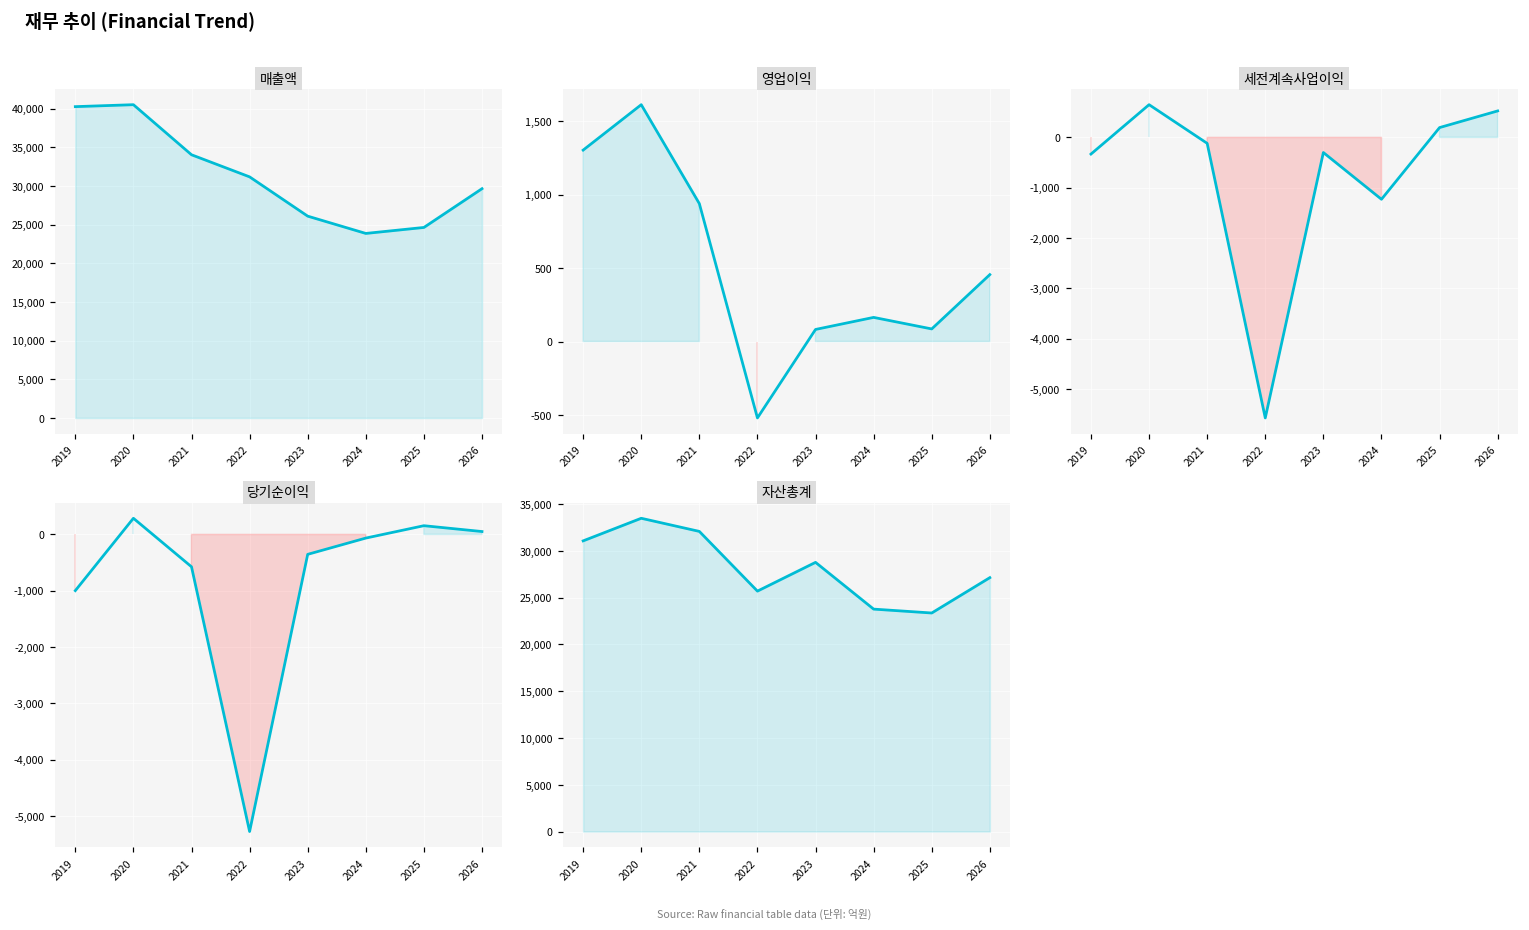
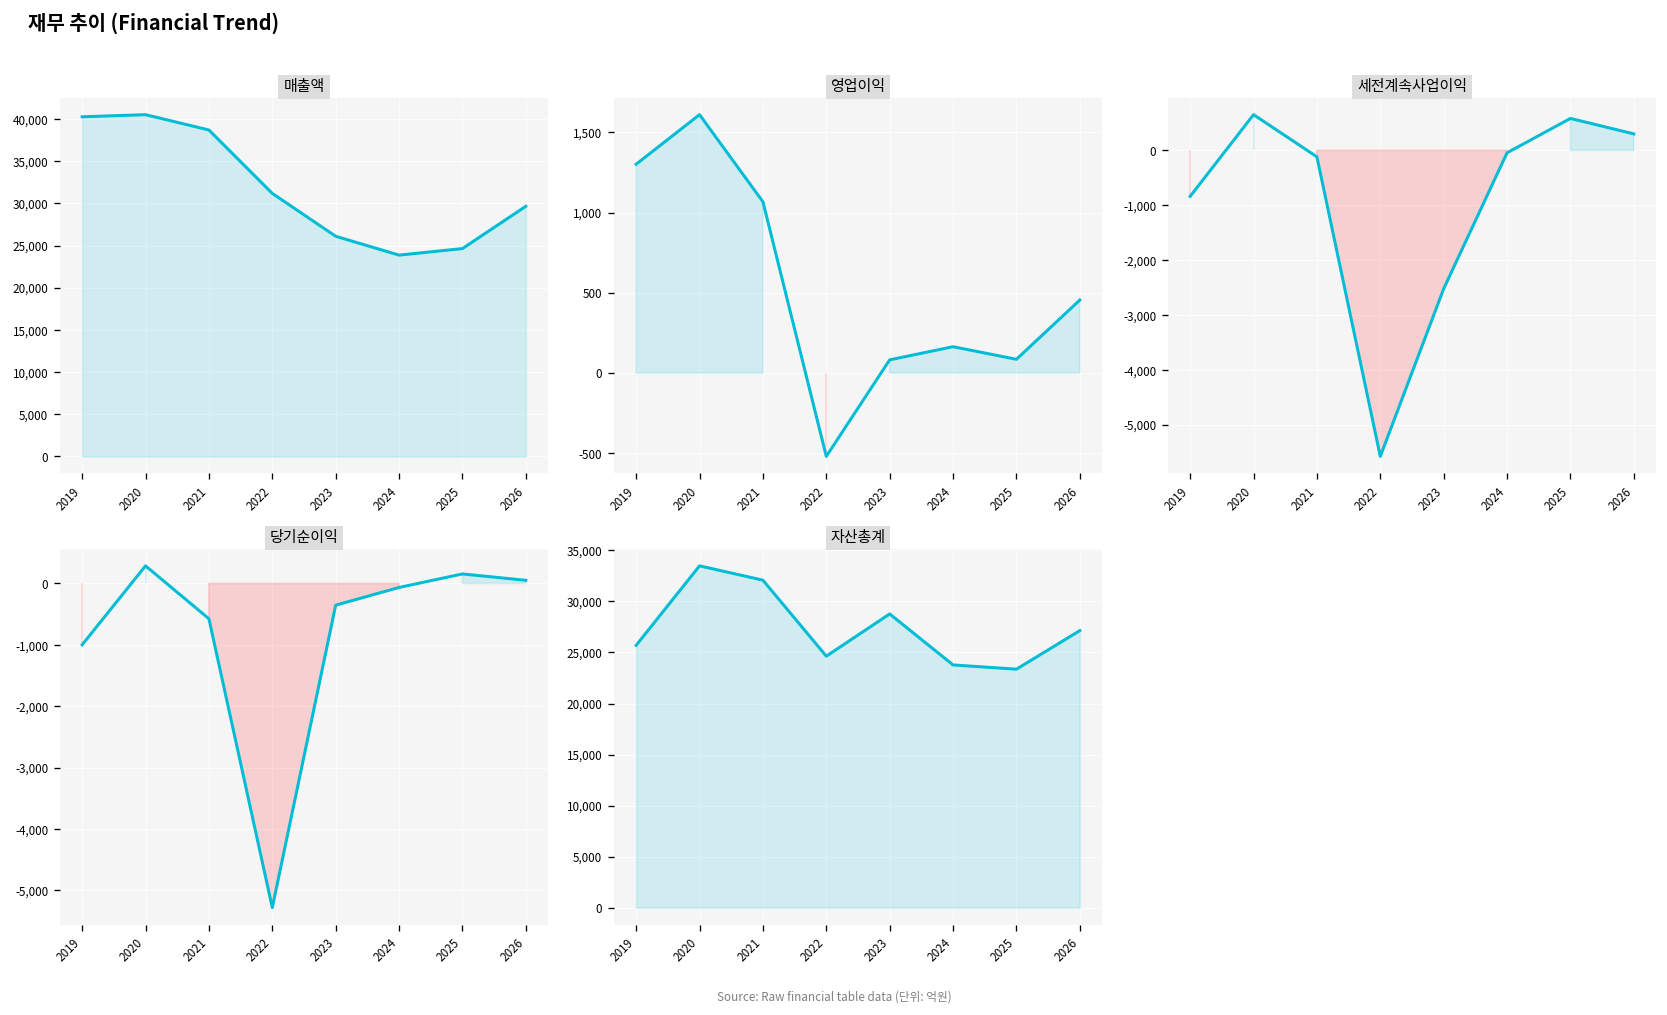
  {
    "매출액": {
      "2019": "40,000",
      "2020": "41,000",
-     "2021": "34,000",
+     "2021": "39,000",
      "2022": "31,000",
      "2023": "26,000",
      "2024": "24,000",
      "2025": "25,000",
      "2026": "30,000"
    },
    "영업이익": {
      "2019": "1,300",
      "2020": "1,610",
-     "2021": "940",
+     "2021": "1,070",
      "2022": "-520",
      "2023": "80",
      "2024": "160",
      "2025": "90",
      "2026": "460"
    },
    "세전계속사업이익": {
-     "2019": "-300",
+     "2019": "-800",
      "2020": "700",
      "2021": "-100",
      "2022": "-5,600",
-     "2023": "-300",
-     "2024": "-1,200",
-     "2025": "200",
-     "2026": "500"
+     "2023": "-2,500",
+     "2024": "0",
+     "2025": "600",
+     "2026": "300"
    },
    "당기순이익": {
      "2019": "-1,000",
      "2020": "300",
      "2021": "-600",
      "2022": "-5,300",
      "2023": "-400",
      "2024": "-100",
      "2025": "200",
      "2026": "100"
    },
    "자산총계": {
-     "2019": "31,000",
+     "2019": "26,000",
      "2020": "33,000",
      "2021": "32,000",
-     "2022": "26,000",
+     "2022": "25,000",
      "2023": "29,000",
      "2024": "24,000",
      "2025": "23,000",
      "2026": "27,000"
    }
  }
